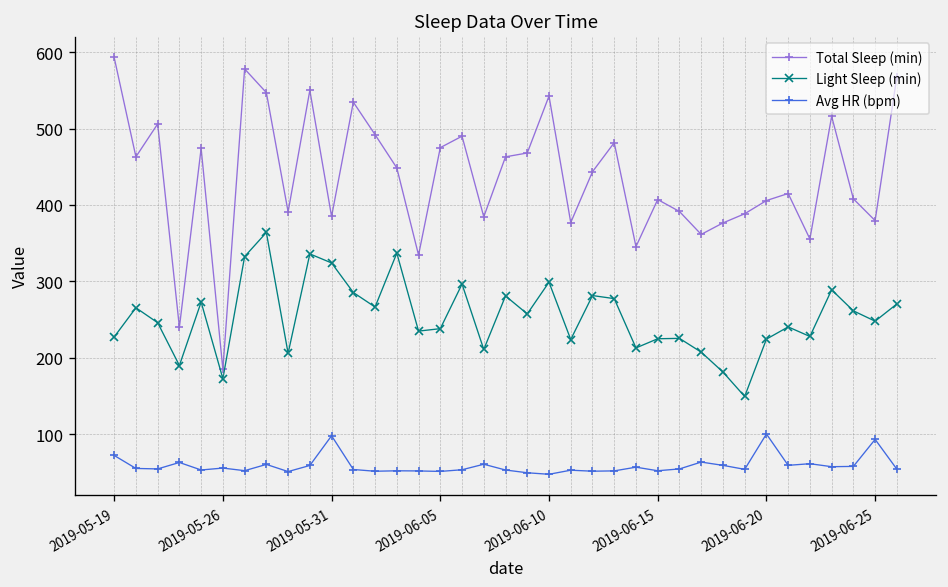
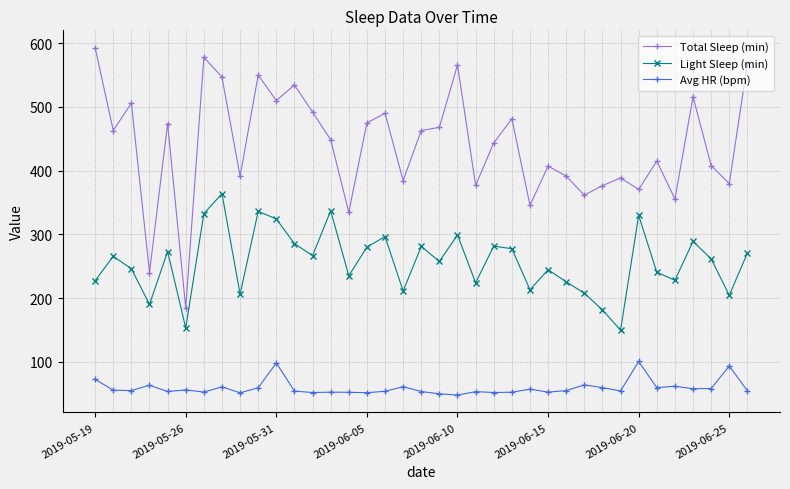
  {
    "Total Sleep (min)": {
      "2019-05-19": 590,
      "2019-05-26": 190,
-     "2019-05-31": 380,
+     "2019-05-31": 510,
      "2019-06-05": 480,
-     "2019-06-10": 540,
+     "2019-06-10": 570,
      "2019-06-15": 410,
-     "2019-06-20": 410,
+     "2019-06-20": 370,
      "2019-06-25": 380
    },
    "Light Sleep (min)": {
      "2019-05-19": 230,
-     "2019-05-26": 170,
+     "2019-05-26": 150,
      "2019-05-31": 320,
-     "2019-06-05": 240,
+     "2019-06-05": 280,
      "2019-06-10": 300,
-     "2019-06-15": 230,
-     "2019-06-20": 220,
-     "2019-06-25": 250
+     "2019-06-15": 240,
+     "2019-06-20": 330,
+     "2019-06-25": 200
    },
    "Avg HR (bpm)": {
      "2019-05-19": 70,
      "2019-05-26": 60,
      "2019-05-31": 100,
      "2019-06-05": 50,
      "2019-06-10": 50,
      "2019-06-15": 50,
      "2019-06-20": 100,
      "2019-06-25": 90
    }
  }
